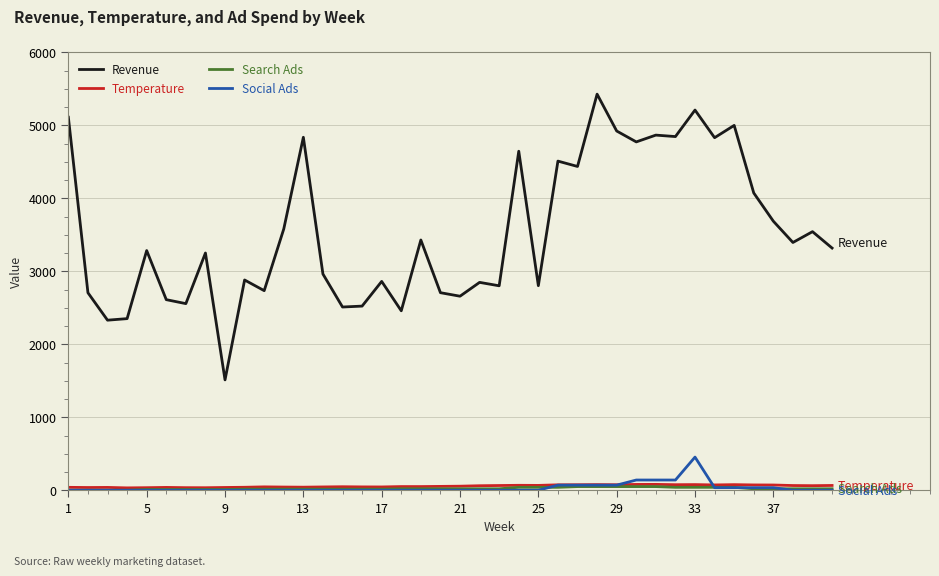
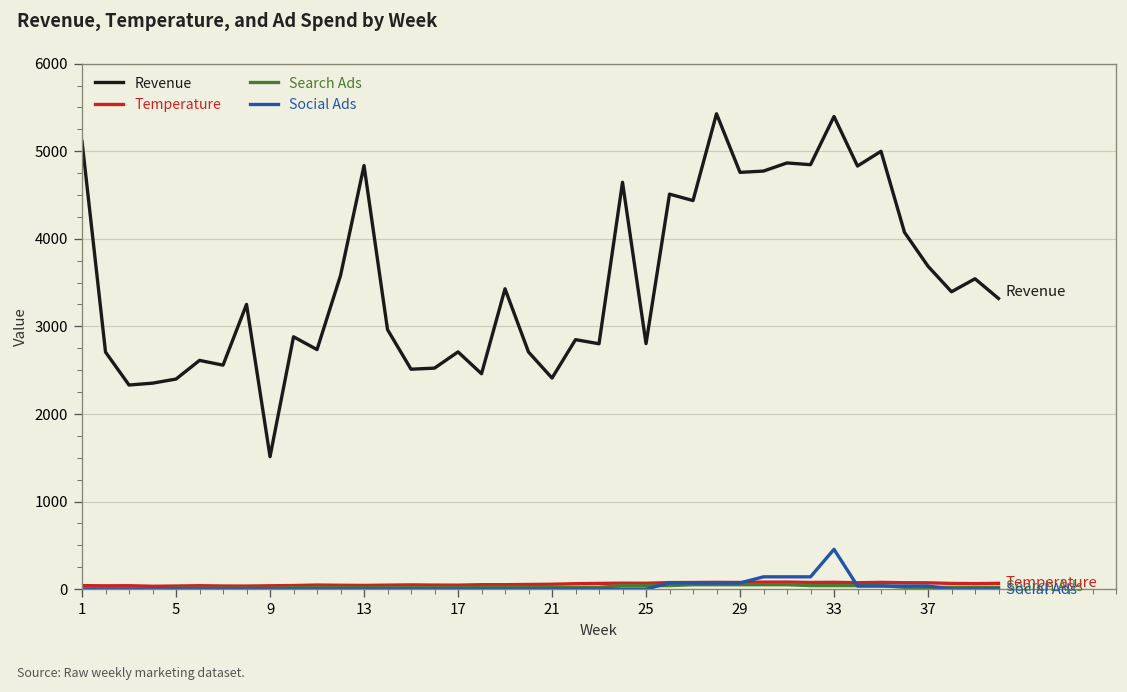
  {
    "Revenue": {
      "1": 5100,
-     "5": 3300,
+     "5": 2400,
      "9": 1500,
      "13": 4800,
-     "17": 2900,
-     "21": 2700,
+     "17": 2700,
+     "21": 2400,
      "25": 2800,
-     "29": 4900,
-     "33": 5200,
+     "29": 4800,
+     "33": 5400,
      "37": 3700
    },
    "Temperature": {
      "1": 0,
      "21": 100,
      "33": 100,
      "37": 100
    },
    "Search Ads": {
      "33": 0
    },
    "Social Ads": {
      "25": 0,
      "33": 500
    }
  }
